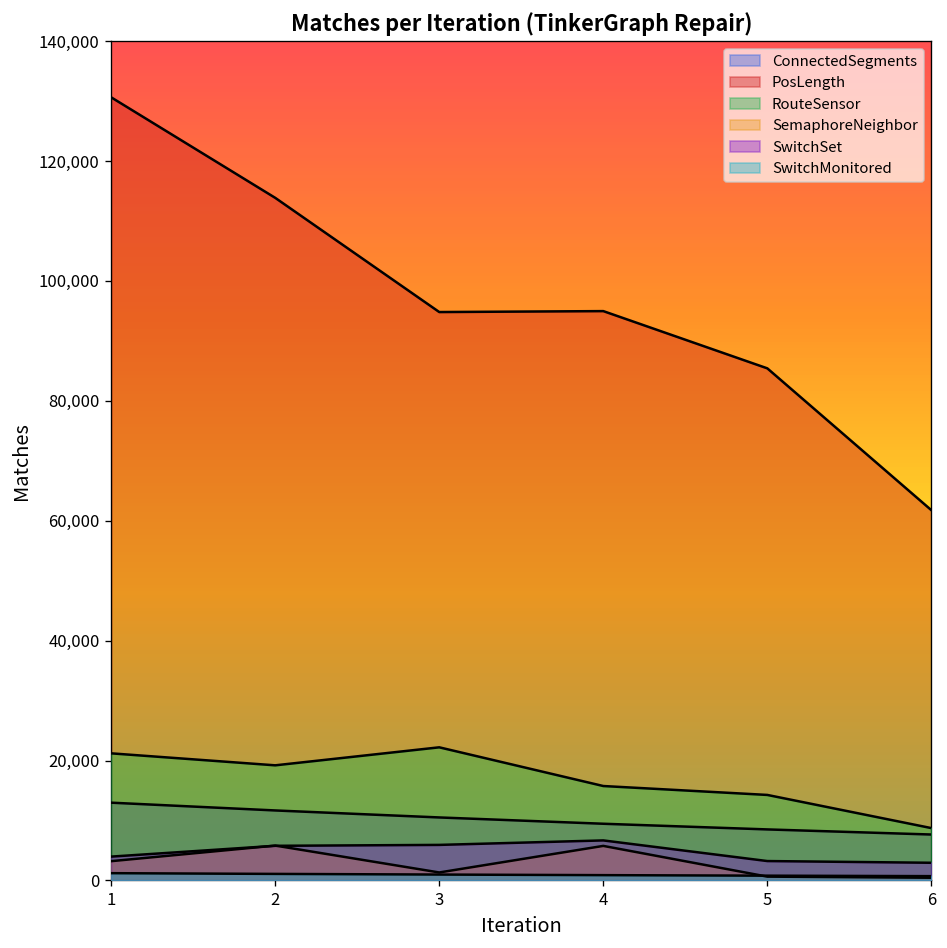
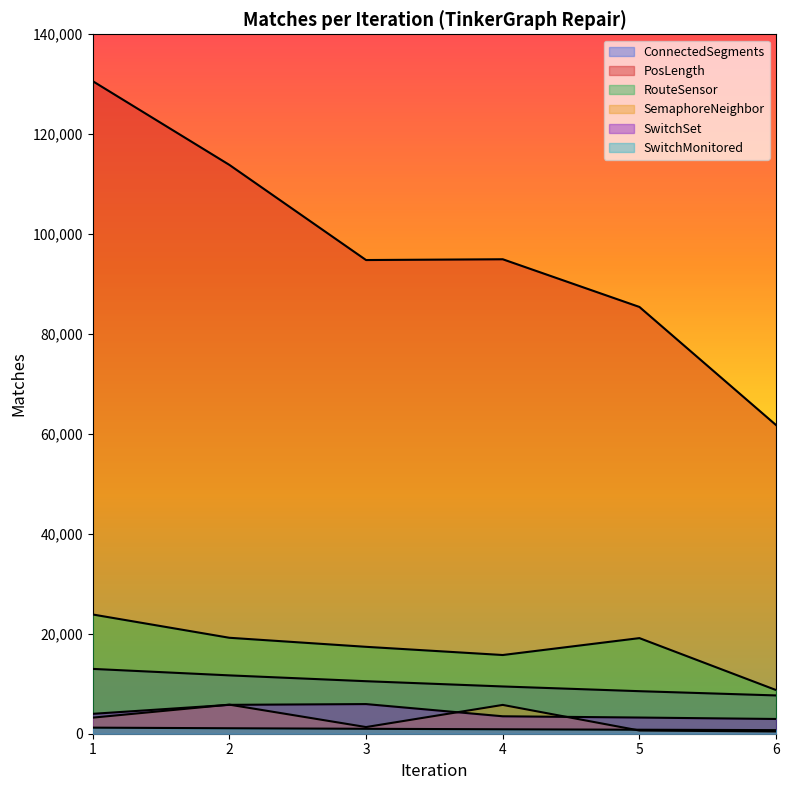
  {
    "PosLength": {
      "1": "131,000",
      "2": "114,000",
      "3": "95,000",
      "4": "95,000",
      "5": "85,000",
      "6": "62,000"
    },
    "RouteSensor": {
-     "1": "21,000",
+     "1": "24,000",
      "2": "19,000",
-     "3": "22,000",
+     "3": "17,000",
      "4": "16,000",
-     "5": "14,000",
+     "5": "19,000",
      "6": "9,000"
    },
    "SemaphoreNeighbor": {
      "1": "3,000",
      "4": "6,000"
    },
    "SwitchSet": {
      "1": "4,000",
      "3": "6,000",
-     "4": "7,000",
+     "4": "3,000",
      "5": "3,000",
      "6": "3,000"
    }
  }
